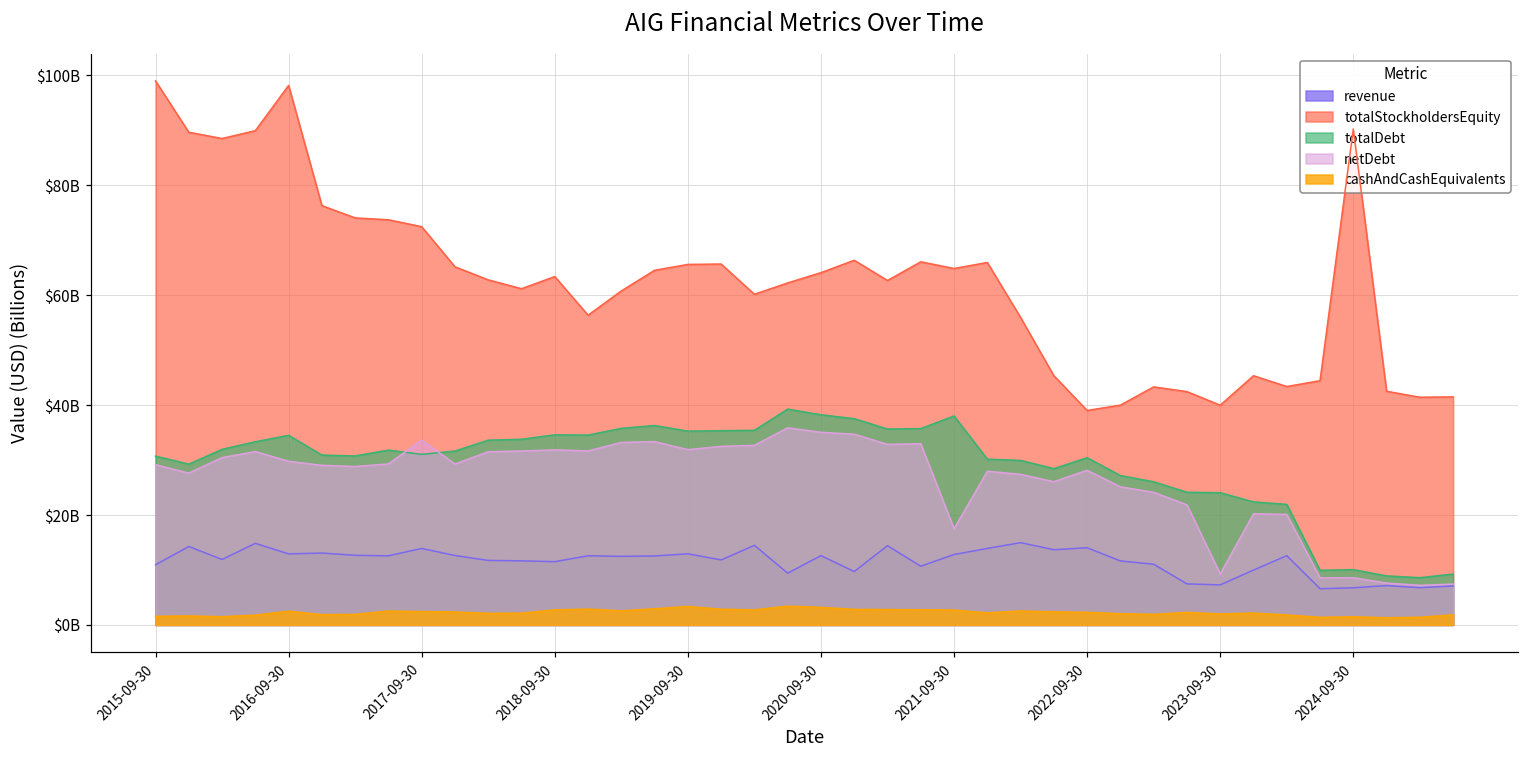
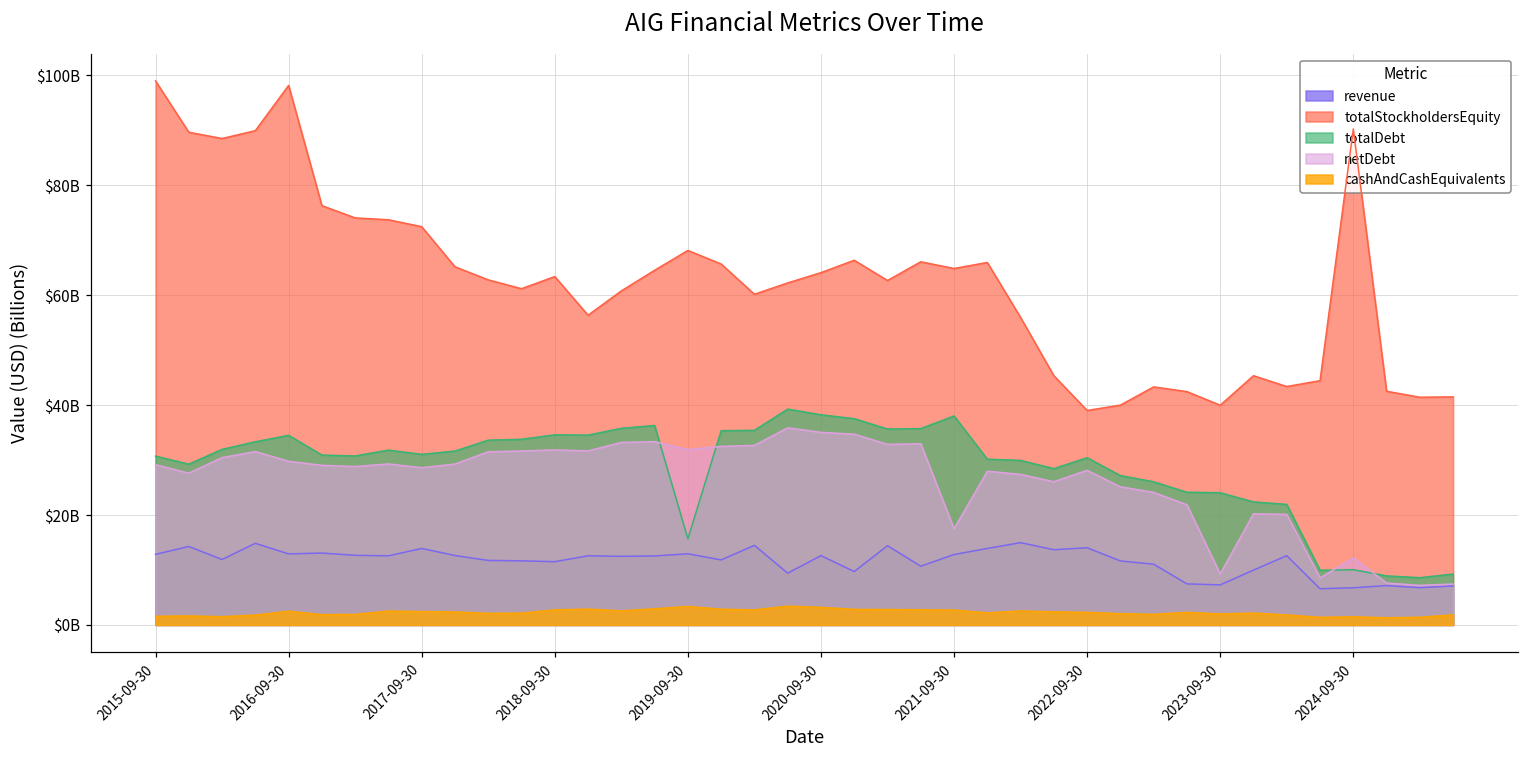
  {
    "revenue": {
-     "2015-09-30": "$11000000000",
+     "2015-09-30": "$13000000000",
      "2016-09-30": "$13000000000",
      "2017-09-30": "$14000000000",
      "2018-09-30": "$12000000000",
      "2019-09-30": "$13000000000",
      "2020-09-30": "$13000000000",
      "2021-09-30": "$13000000000",
      "2022-09-30": "$14000000000",
      "2023-09-30": "$7000000000",
      "2024-09-30": "$7000000000"
    },
    "totalStockholdersEquity": {
      "2015-09-30": "$99000000000",
      "2016-09-30": "$98000000000",
      "2017-09-30": "$72000000000",
      "2018-09-30": "$63000000000",
-     "2019-09-30": "$66000000000",
+     "2019-09-30": "$68000000000",
      "2020-09-30": "$64000000000",
      "2021-09-30": "$65000000000",
      "2022-09-30": "$39000000000",
      "2023-09-30": "$40000000000"
    },
    "totalDebt": {
      "2015-09-30": "$31000000000",
      "2016-09-30": "$35000000000",
      "2017-09-30": "$31000000000",
      "2018-09-30": "$35000000000",
-     "2019-09-30": "$35000000000",
+     "2019-09-30": "$16000000000",
      "2020-09-30": "$38000000000",
      "2021-09-30": "$38000000000",
      "2022-09-30": "$30000000000",
      "2023-09-30": "$24000000000",
      "2024-09-30": "$10000000000"
    },
    "netDebt": {
      "2015-09-30": "$29000000000",
      "2016-09-30": "$30000000000",
-     "2017-09-30": "$34000000000",
+     "2017-09-30": "$29000000000",
      "2018-09-30": "$32000000000",
      "2019-09-30": "$32000000000",
      "2020-09-30": "$35000000000",
      "2021-09-30": "$17000000000",
      "2022-09-30": "$28000000000",
      "2023-09-30": "$9000000000",
-     "2024-09-30": "$9000000000"
+     "2024-09-30": "$12000000000"
    },
    "cashAndCashEquivalents": {
      "2015-09-30": "$2000000000",
      "2016-09-30": "$2000000000",
      "2017-09-30": "$2000000000",
      "2018-09-30": "$3000000000",
      "2019-09-30": "$3000000000",
      "2020-09-30": "$3000000000",
      "2021-09-30": "$3000000000",
      "2022-09-30": "$2000000000",
      "2023-09-30": "$2000000000",
      "2024-09-30": "$1000000000"
    }
  }
